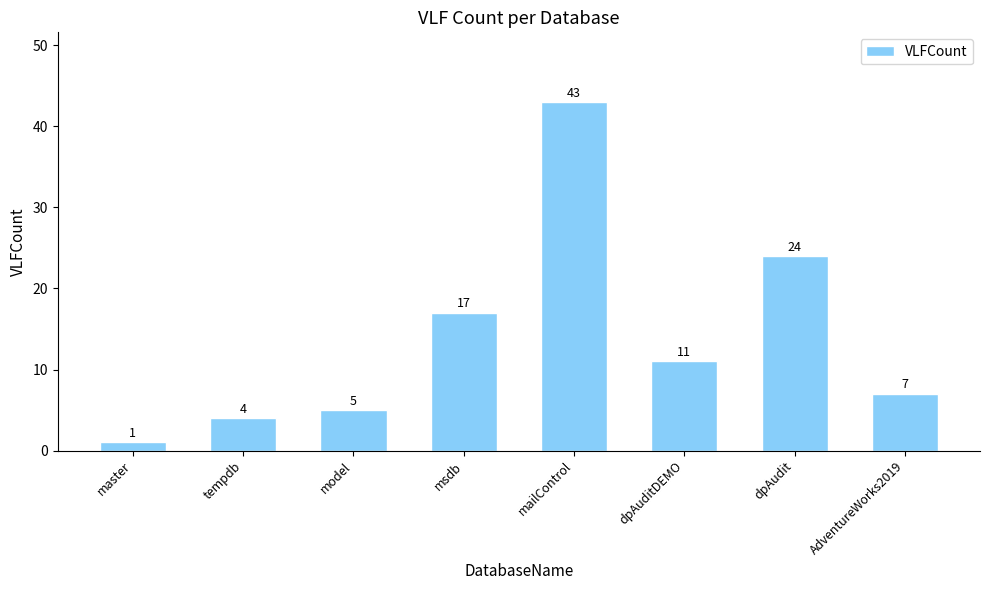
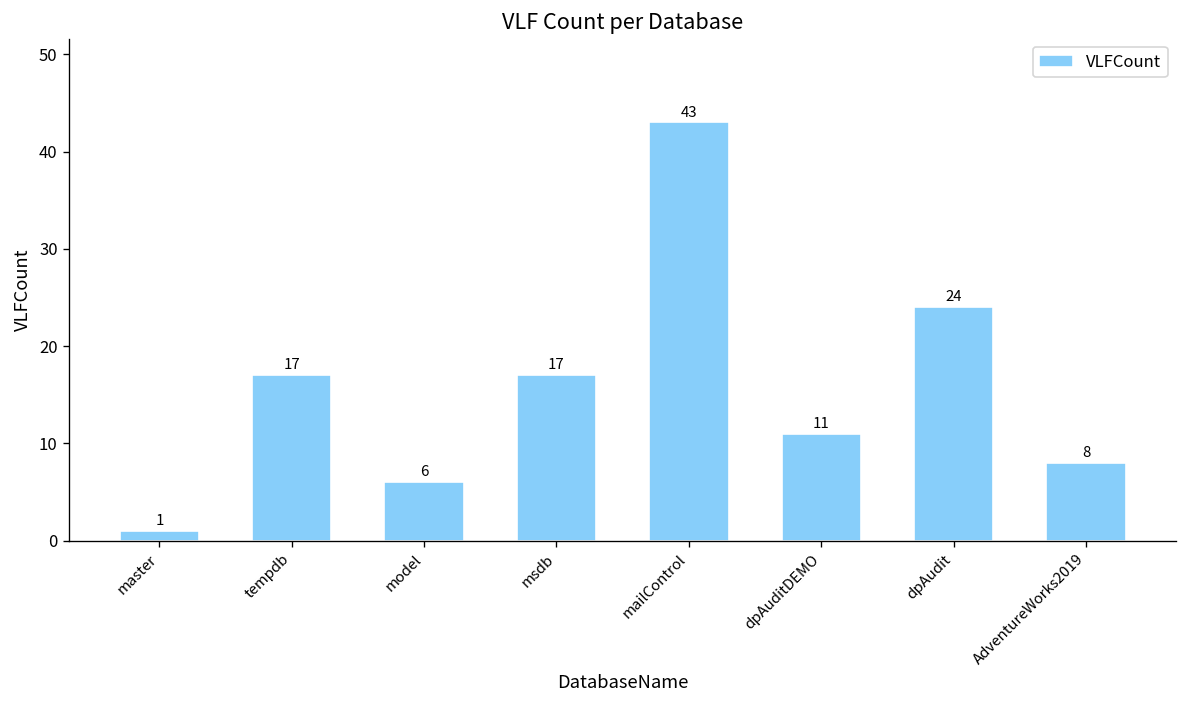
  {
    "master": 1,
-   "tempdb": 4,
-   "model": 5,
+   "tempdb": 17,
+   "model": 6,
    "msdb": 17,
    "mailControl": 43,
    "dpAuditDEMO": 11,
    "dpAudit": 24,
-   "AdventureWorks2019": 7
+   "AdventureWorks2019": 8
  }
